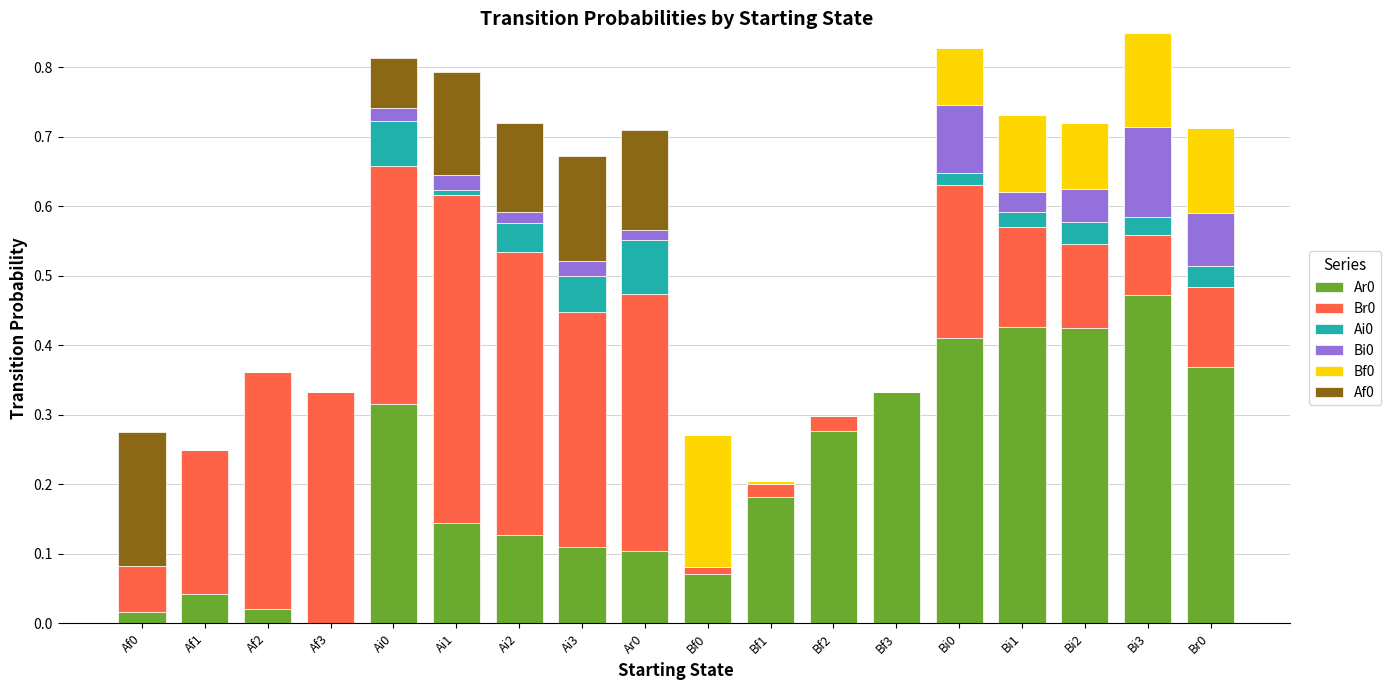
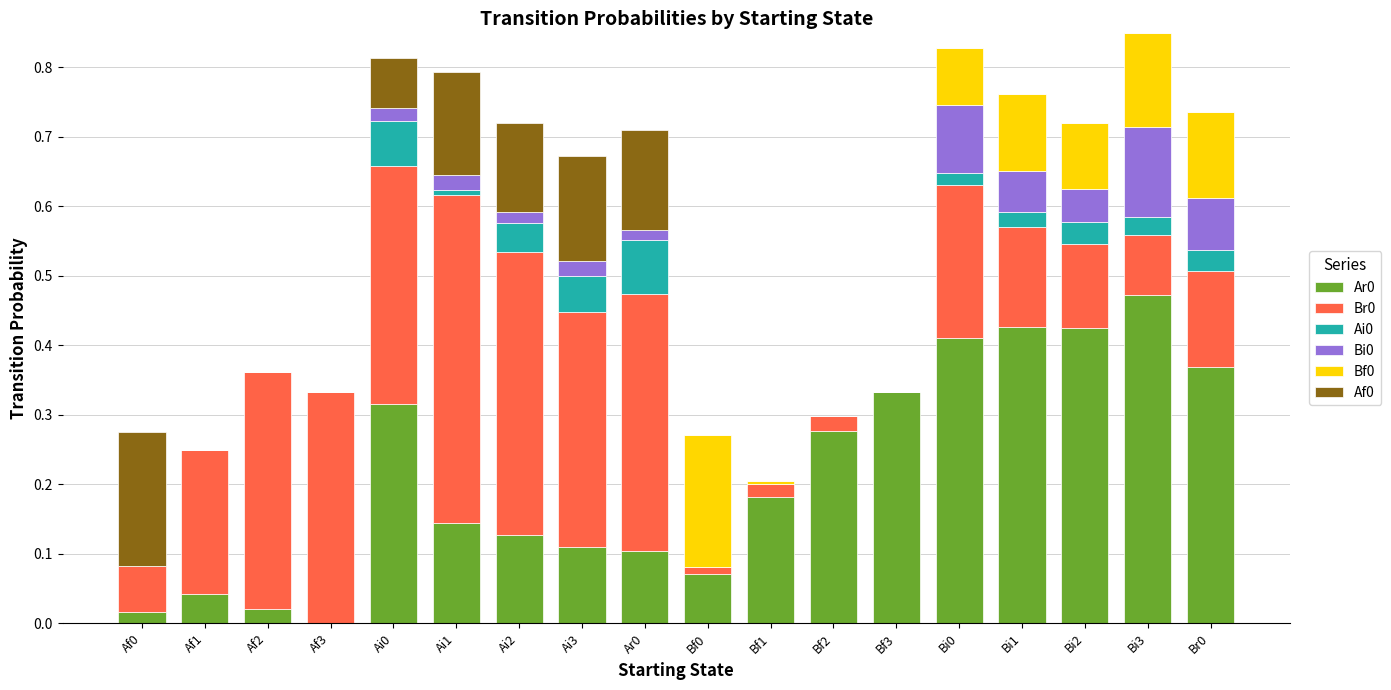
  {
    "Ar0": {
      "Af0": 0.02,
      "Af1": 0.04,
      "Af2": 0.02,
      "Af3": 0.00,
      "Ai0": 0.32,
      "Ai1": 0.14,
      "Ai2": 0.13,
      "Ai3": 0.11,
      "Ar0": 0.10,
      "Bf0": 0.07,
      "Bf1": 0.18,
      "Bf2": 0.28,
      "Bf3": 0.33,
      "Bi0": 0.41,
      "Bi1": 0.43,
      "Bi2": 0.43,
      "Bi3": 0.47,
      "Br0": 0.37
    },
    "Br0": {
      "Af0": 0.07,
      "Af1": 0.21,
      "Af2": 0.34,
      "Af3": 0.33,
      "Ai0": 0.34,
      "Ai1": 0.47,
      "Ai2": 0.41,
      "Ai3": 0.34,
      "Ar0": 0.37,
      "Bf0": 0.01,
      "Bf1": 0.02,
      "Bf2": 0.02,
      "Bf3": 0.00,
      "Bi0": 0.22,
      "Bi1": 0.14,
      "Bi2": 0.12,
      "Bi3": 0.09,
-     "Br0": 0.11
+     "Br0": 0.14
    },
    "Ai0": {
      "Af0": 0.00,
      "Af1": 0.00,
      "Af2": 0.00,
      "Af3": 0.00,
      "Ai0": 0.06,
      "Ai1": 0.01,
      "Ai2": 0.04,
      "Ai3": 0.05,
      "Ar0": 0.08,
      "Bf0": 0.00,
      "Bf1": 0.00,
      "Bf2": 0.00,
      "Bf3": 0.00,
      "Bi0": 0.02,
      "Bi1": 0.02,
      "Bi2": 0.03,
      "Bi3": 0.03,
      "Br0": 0.03
    },
    "Bi0": {
      "Af0": 0.00,
      "Af1": 0.00,
      "Af2": 0.00,
      "Af3": 0.00,
      "Ai0": 0.02,
      "Ai1": 0.02,
      "Ai2": 0.02,
      "Ai3": 0.02,
      "Ar0": 0.01,
      "Bf0": 0.00,
      "Bf1": 0.00,
      "Bf2": 0.00,
      "Bf3": 0.00,
      "Bi0": 0.10,
-     "Bi1": 0.03,
+     "Bi1": 0.06,
      "Bi2": 0.05,
      "Bi3": 0.13,
      "Br0": 0.08
    },
    "Bf0": {
      "Af0": 0.00,
      "Af1": 0.00,
      "Af2": 0.00,
      "Af3": 0.00,
      "Ai0": 0.00,
      "Ai1": 0.00,
      "Ai2": 0.00,
      "Ai3": 0.00,
      "Ar0": 0.00,
      "Bf0": 0.19,
      "Bf1": 0.00,
      "Bf2": 0.00,
      "Bf3": 0.00,
      "Bi0": 0.08,
      "Bi1": 0.11,
      "Bi2": 0.09,
      "Bi3": 0.13,
      "Br0": 0.12
    },
    "Af0": {
      "Af0": 0.19,
      "Af1": 0.00,
      "Af2": 0.00,
      "Af3": 0.00,
      "Ai0": 0.07,
      "Ai1": 0.15,
      "Ai2": 0.13,
      "Ai3": 0.15,
      "Ar0": 0.14,
      "Bf0": 0.00,
      "Bf1": 0.00,
      "Bf2": 0.00,
      "Bf3": 0.00,
      "Bi0": 0.00,
      "Bi1": 0.00,
      "Bi2": 0.00,
      "Bi3": 0.00,
      "Br0": 0.00
    }
  }
